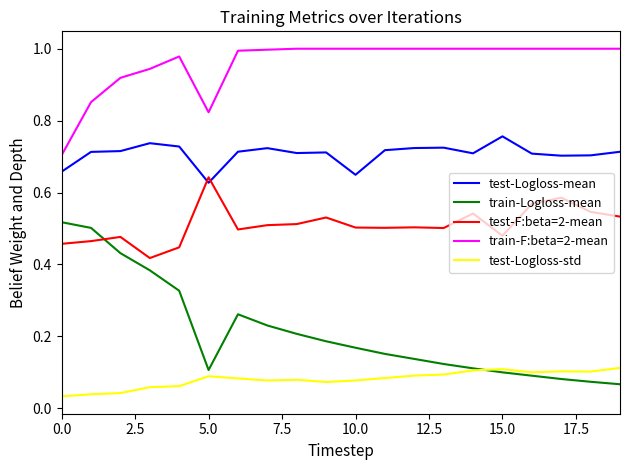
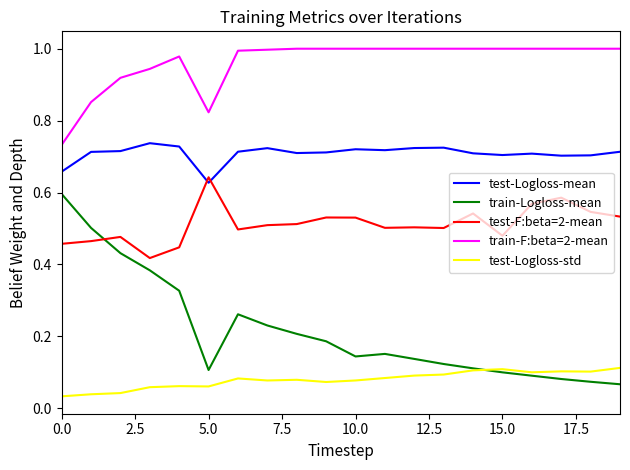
  {
    "test-Logloss-mean": {
      "0.0": 0.66,
      "5.0": 0.63,
-     "10.0": 0.65,
-     "15.0": 0.76
+     "10.0": 0.72,
+     "15.0": 0.70
    },
    "train-Logloss-mean": {
-     "0.0": 0.52,
+     "0.0": 0.60,
      "5.0": 0.11,
-     "10.0": 0.17,
+     "10.0": 0.14,
      "15.0": 0.10
    },
    "test-F:beta=2-mean": {
      "0.0": 0.46,
      "5.0": 0.64,
-     "10.0": 0.50
+     "10.0": 0.53
    },
    "train-F:beta=2-mean": {
-     "0.0": 0.70,
+     "0.0": 0.73,
      "5.0": 0.82,
      "10.0": 1.00,
      "15.0": 1.00
    },
    "test-Logloss-std": {
      "0.0": 0.03,
-     "5.0": 0.09,
+     "5.0": 0.06,
      "10.0": 0.08,
      "15.0": 0.11
    }
  }
